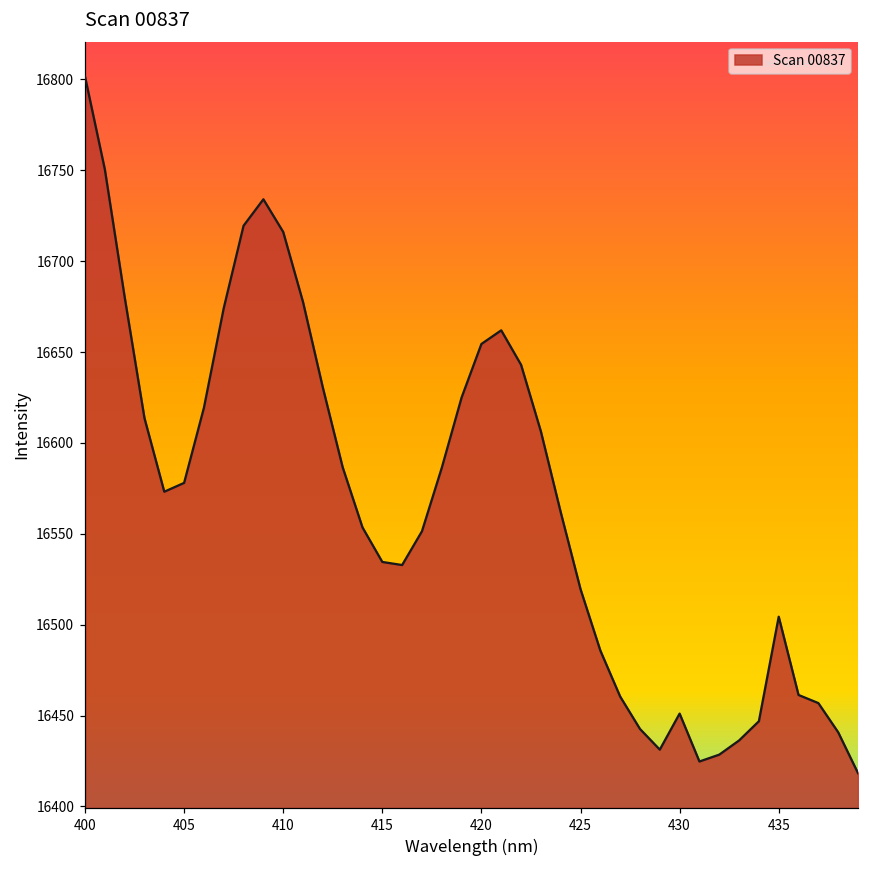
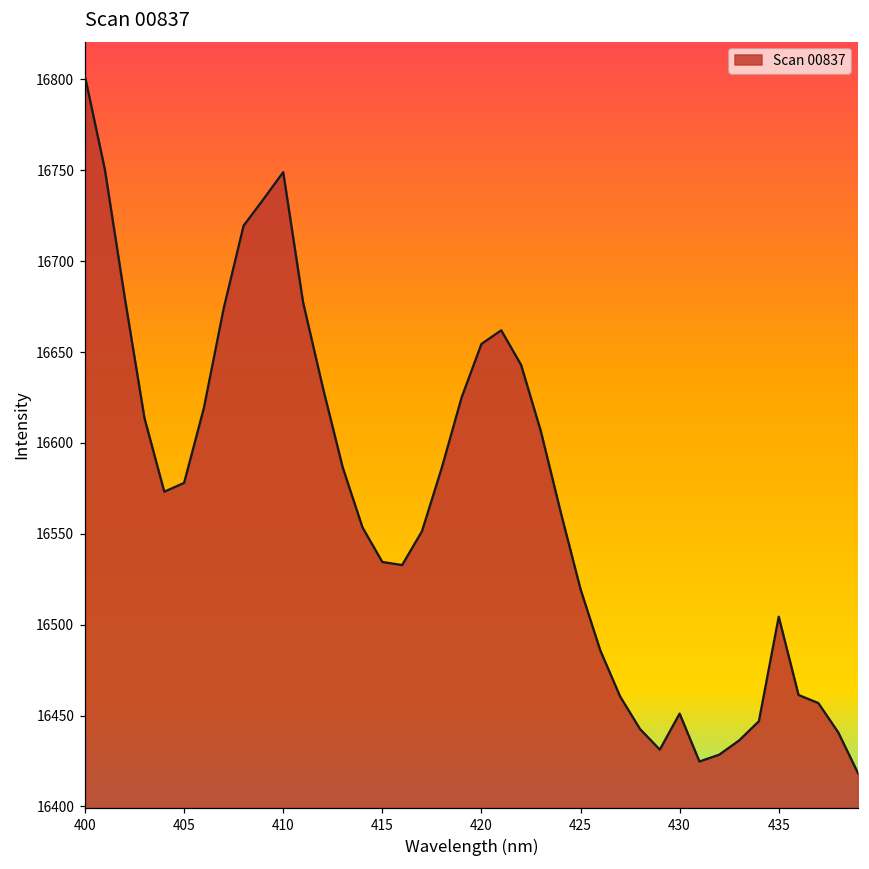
  {
    "400": 16802,
    "405": 16578,
-   "410": 16716,
+   "410": 16749,
    "415": 16535,
    "420": 16654,
    "425": 16520,
    "430": 16451,
    "435": 16504
  }
